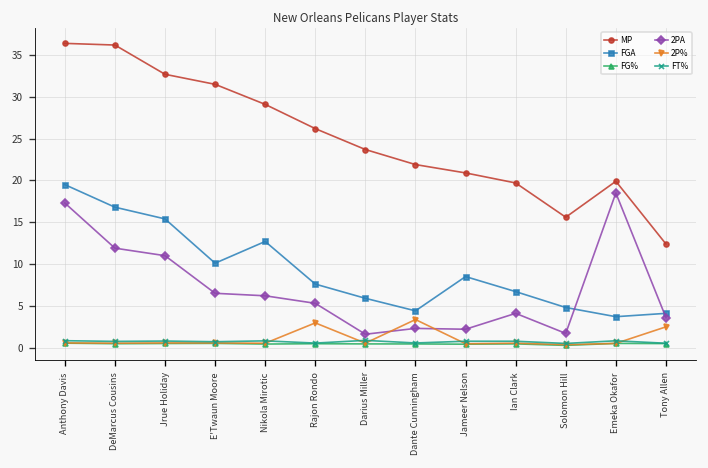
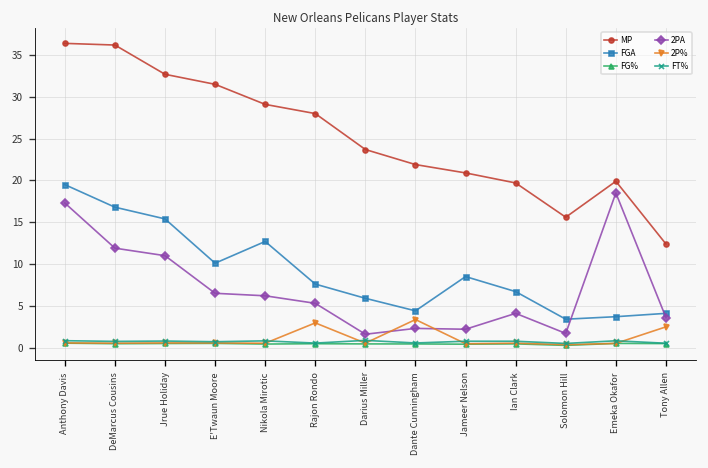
  {
    "MP": {
      "Anthony Davis": 36,
      "DeMarcus Cousins": 36,
      "Jrue Holiday": 33,
      "E'Twaun Moore": 32,
      "Nikola Mirotic": 29,
-     "Rajon Rondo": 26,
+     "Rajon Rondo": 28,
      "Darius Miller": 24,
      "Dante Cunningham": 22,
      "Jameer Nelson": 21,
      "Ian Clark": 20,
      "Solomon Hill": 16,
      "Emeka Okafor": 20,
      "Tony Allen": 12
    },
    "FGA": {
      "Anthony Davis": 20,
      "DeMarcus Cousins": 17,
      "Jrue Holiday": 15,
      "E'Twaun Moore": 10,
      "Nikola Mirotic": 13,
      "Rajon Rondo": 8,
      "Darius Miller": 6,
      "Dante Cunningham": 4,
      "Jameer Nelson": 9,
      "Ian Clark": 7,
-     "Solomon Hill": 5,
+     "Solomon Hill": 3,
      "Emeka Okafor": 4,
      "Tony Allen": 4
    },
    "2PA": {
      "Anthony Davis": 17,
      "DeMarcus Cousins": 12,
      "Jrue Holiday": 11,
      "E'Twaun Moore": 7,
      "Nikola Mirotic": 6,
      "Rajon Rondo": 5,
      "Darius Miller": 2,
      "Dante Cunningham": 2,
      "Jameer Nelson": 2,
      "Ian Clark": 4,
      "Solomon Hill": 2,
      "Emeka Okafor": 19,
      "Tony Allen": 4
    },
    "2P%": {
      "Rajon Rondo": 3,
      "Dante Cunningham": 3,
      "Tony Allen": 2
    }
  }
